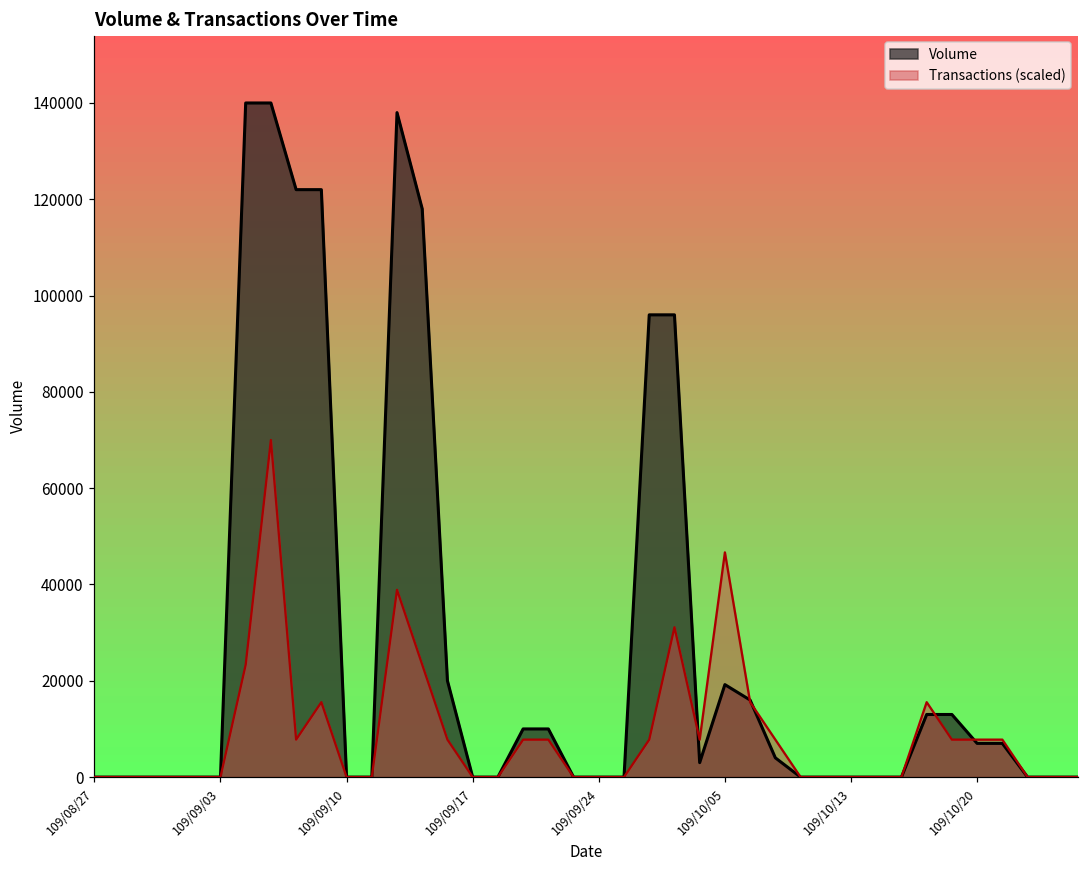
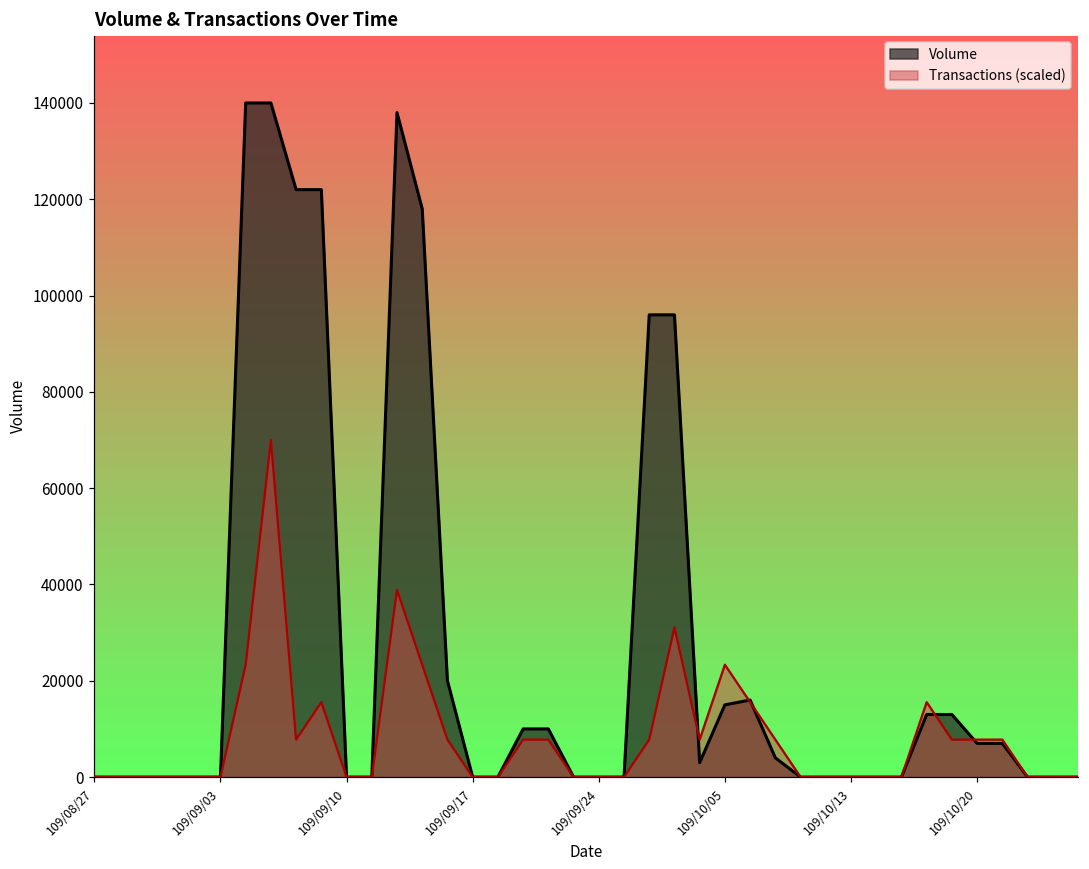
  {
    "Volume": {
-     "109/10/05": 19000,
+     "109/10/05": 15000,
      "109/10/20": 7000
    },
    "Transactions (scaled)": {
-     "109/10/05": 47000,
+     "109/10/05": 23000,
      "109/10/20": 8000
    }
  }
